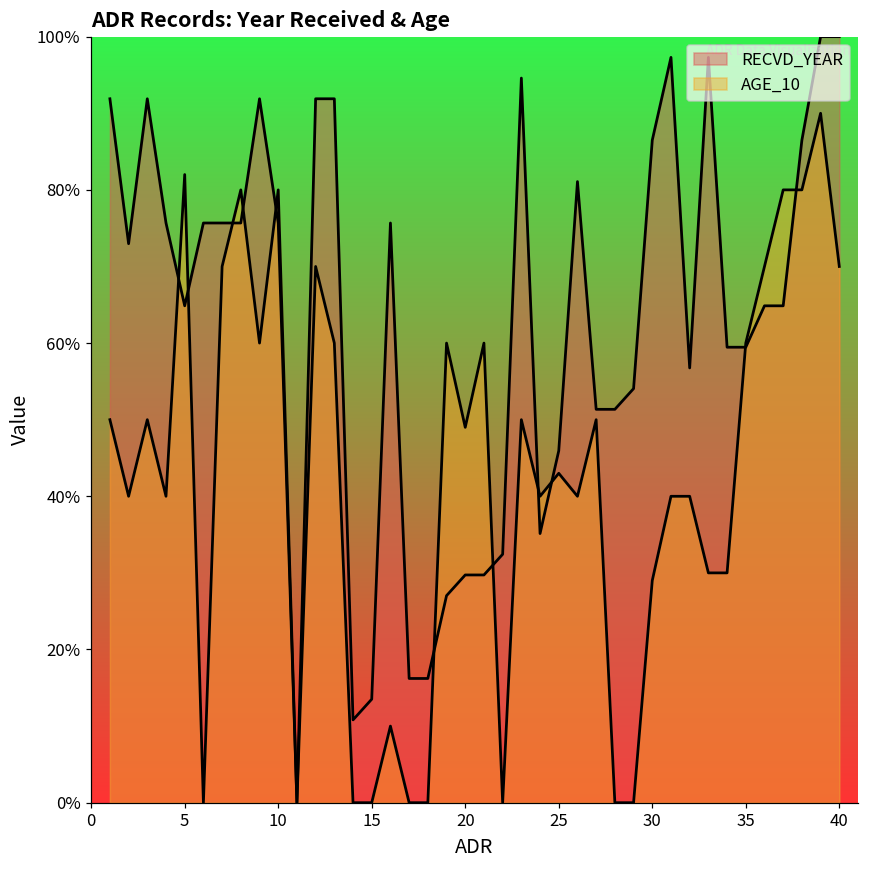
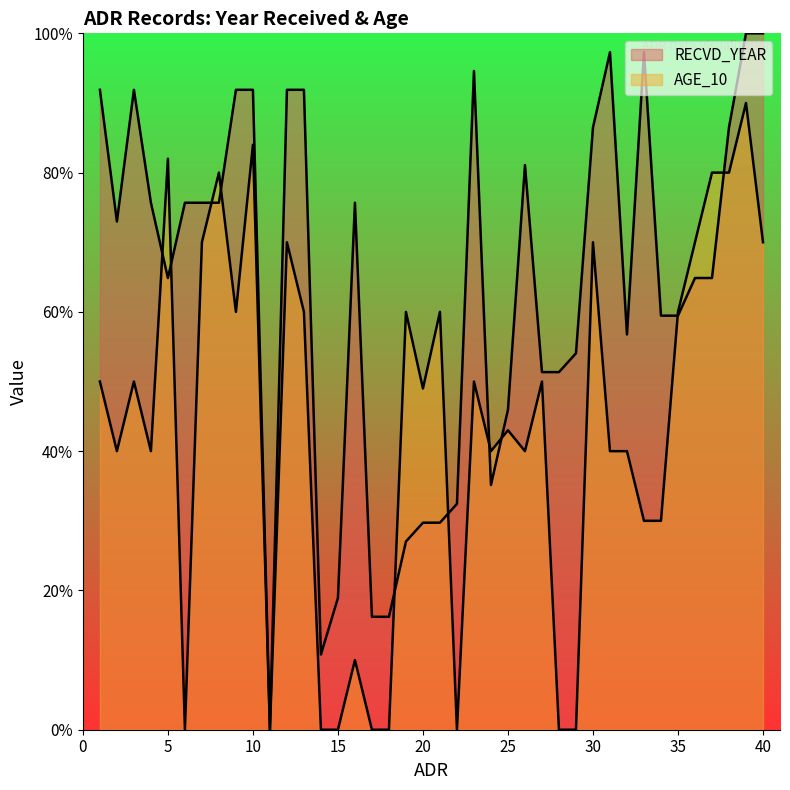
  {
    "RECVD_YEAR": {
      "5": "65%",
-     "10": "76%",
-     "15": "14%",
+     "10": "92%",
+     "15": "19%",
      "20": "30%",
      "25": "46%",
      "30": "86%",
      "35": "59%",
      "40": "100%"
    },
    "AGE_10": {
      "5": "82%",
-     "10": "80%",
+     "10": "84%",
      "15": "0%",
      "20": "49%",
      "25": "43%",
-     "30": "29%",
+     "30": "70%",
      "35": "60%",
      "40": "70%"
    }
  }
